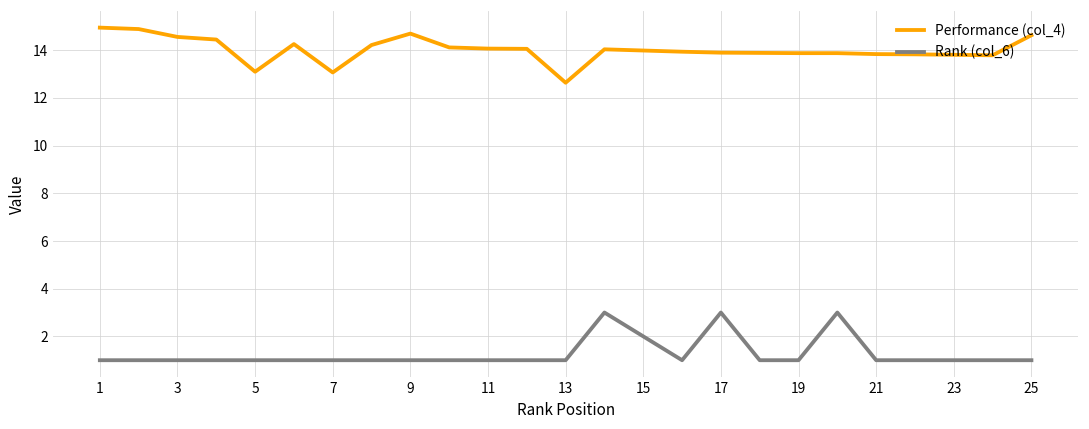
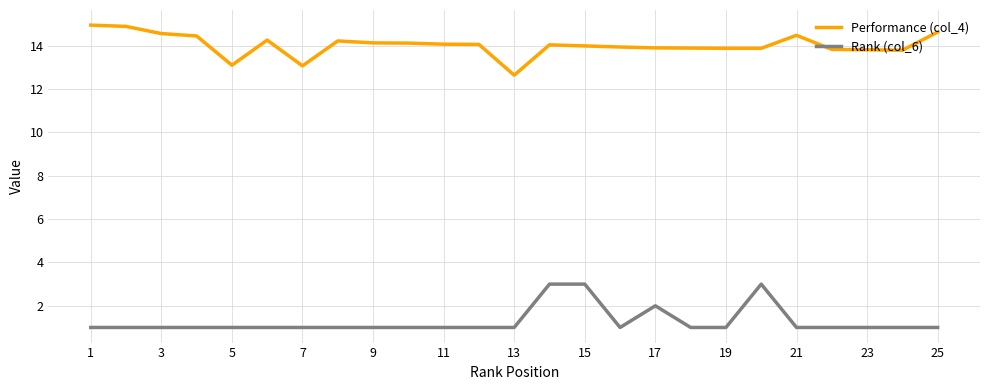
  {
    "Performance (col_4)": {
      "1": 15.0,
      "3": 14.6,
      "5": 13.1,
      "7": 13.1,
-     "9": 14.7,
+     "9": 14.1,
      "11": 14.1,
      "13": 12.6,
      "15": 14.0,
      "17": 13.9,
      "19": 13.9,
-     "21": 13.8,
+     "21": 14.5,
      "23": 13.8,
      "25": 14.6
    },
    "Rank (col_6)": {
      "1": 1,
      "3": 1,
      "5": 1,
      "7": 1,
      "9": 1,
      "11": 1,
      "13": 1,
-     "15": 2,
-     "17": 3,
+     "15": 3,
+     "17": 2,
      "19": 1,
      "21": 1,
      "23": 1,
      "25": 1
    }
  }
